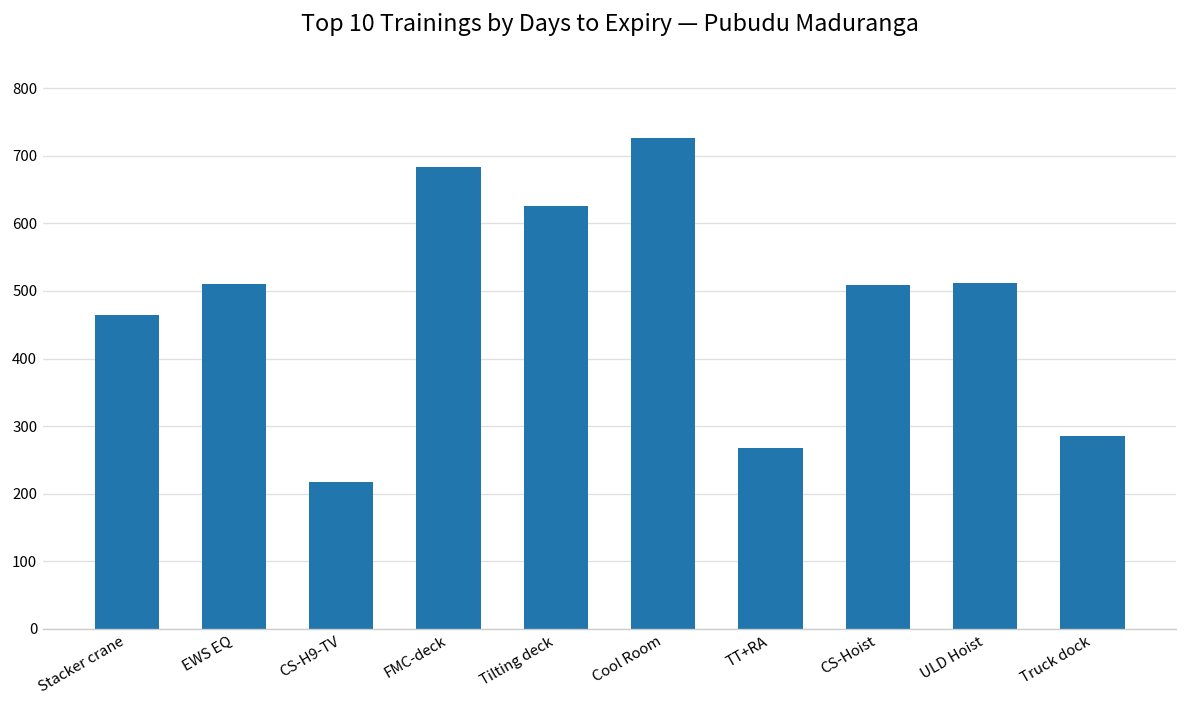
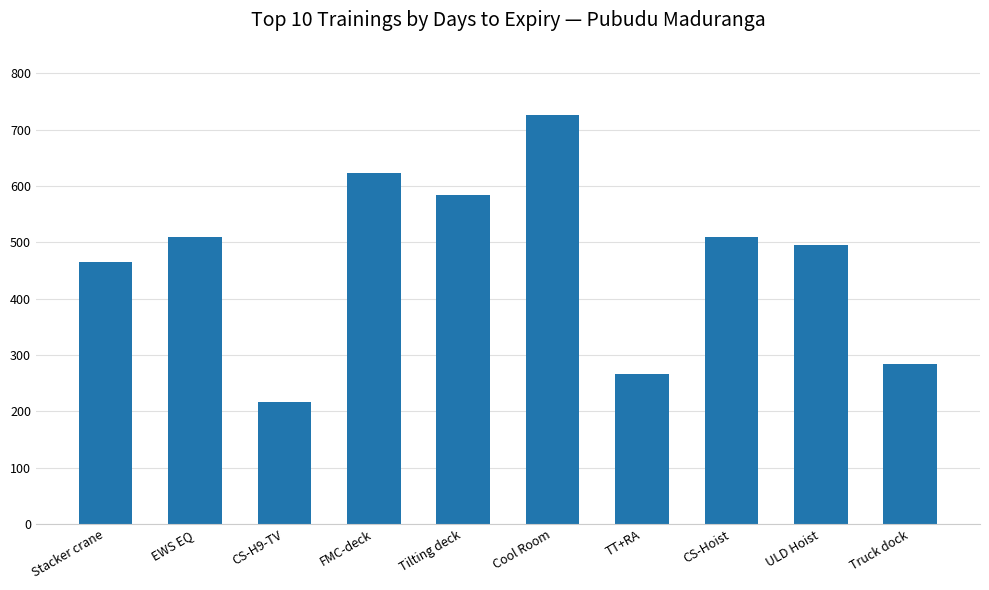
  {
    "Stacker crane": 470,
    "EWS EQ": 510,
    "CS-H9-TV": 220,
-   "FMC-deck": 680,
-   "Tilting deck": 630,
+   "FMC-deck": 620,
+   "Tilting deck": 580,
    "Cool Room": 730,
    "TT+RA": 270,
    "CS-Hoist": 510,
-   "ULD Hoist": 510,
+   "ULD Hoist": 500,
    "Truck dock": 290
  }
